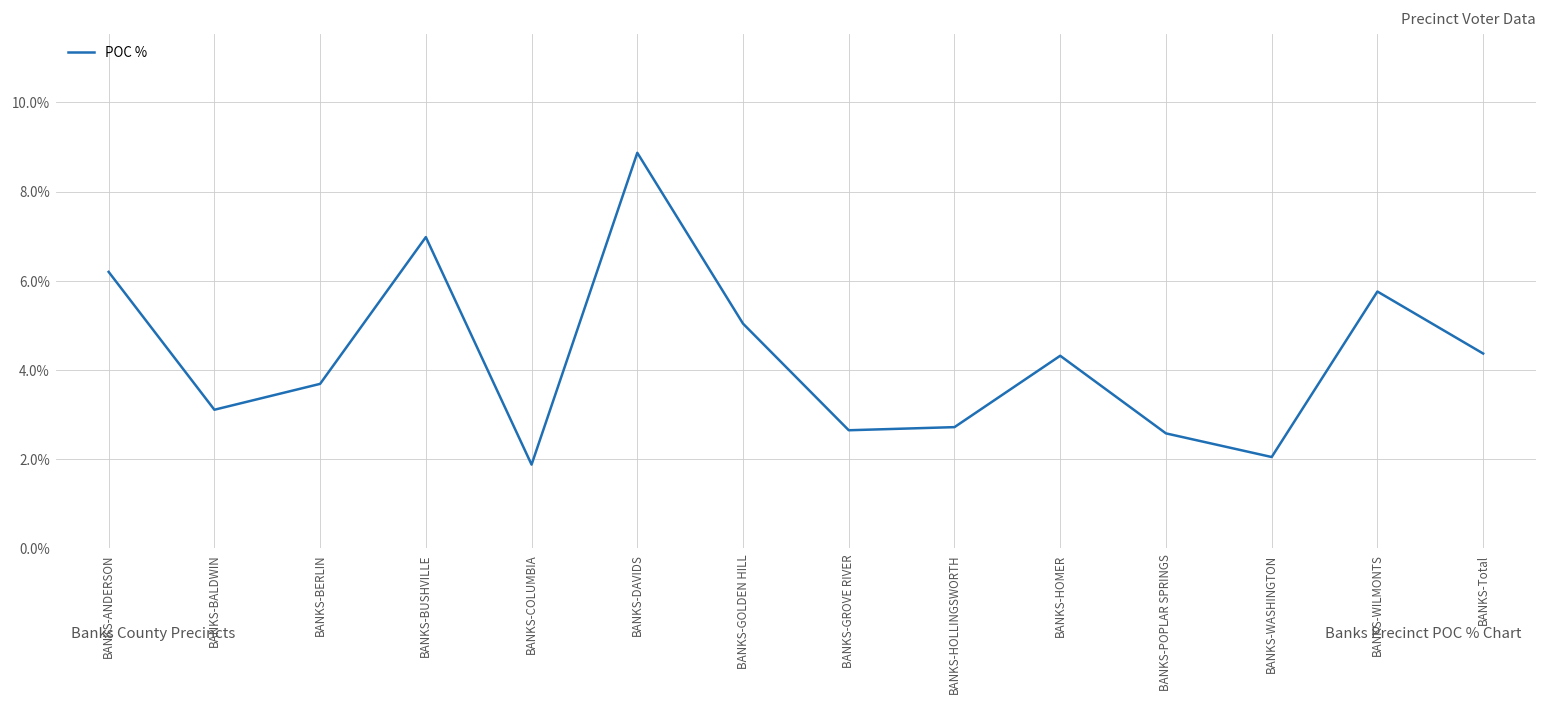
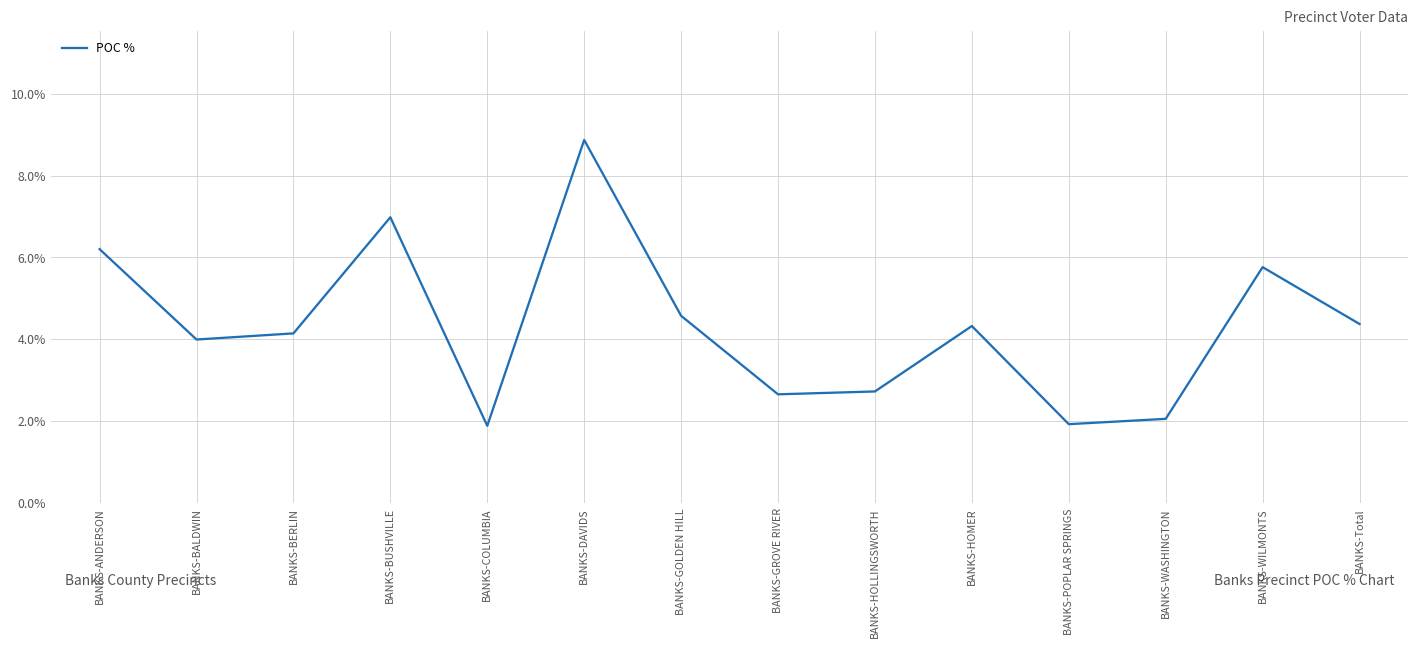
  {
    "BANKS-ANDERSON": "6.2%",
-   "BANKS-BALDWIN": "3.1%",
-   "BANKS-BERLIN": "3.7%",
+   "BANKS-BALDWIN": "4.0%",
+   "BANKS-BERLIN": "4.1%",
    "BANKS-BUSHVILLE": "7.0%",
    "BANKS-COLUMBIA": "1.9%",
    "BANKS-DAVIDS": "8.9%",
-   "BANKS-GOLDEN HILL": "5.0%",
+   "BANKS-GOLDEN HILL": "4.6%",
    "BANKS-GROVE RIVER": "2.7%",
    "BANKS-HOLLINGSWORTH": "2.7%",
    "BANKS-HOMER": "4.3%",
-   "BANKS-POPLAR SPRINGS": "2.6%",
+   "BANKS-POPLAR SPRINGS": "1.9%",
    "BANKS-WASHINGTON": "2.1%",
    "BANKS-WILMONTS": "5.8%",
    "BANKS-Total": "4.4%"
  }
